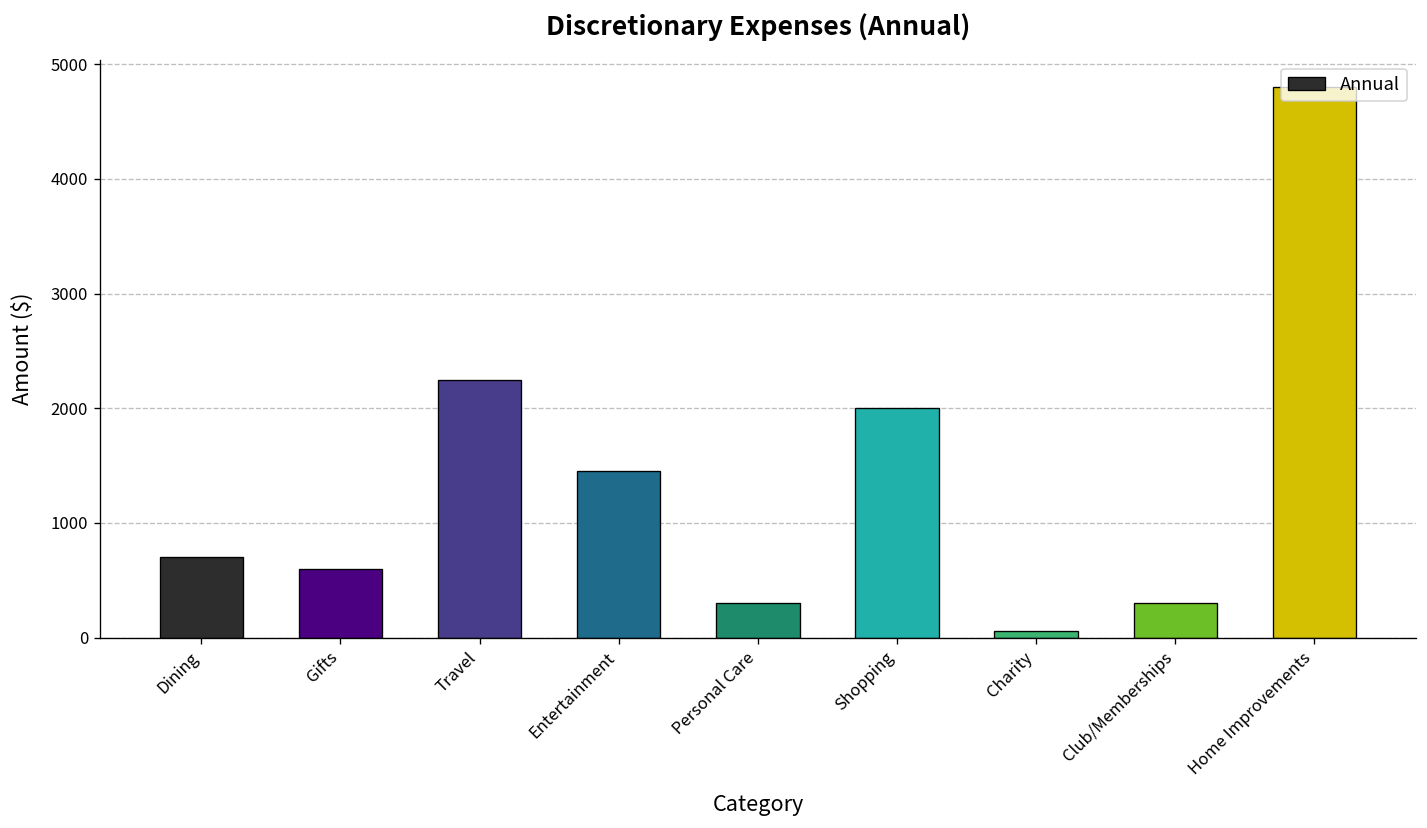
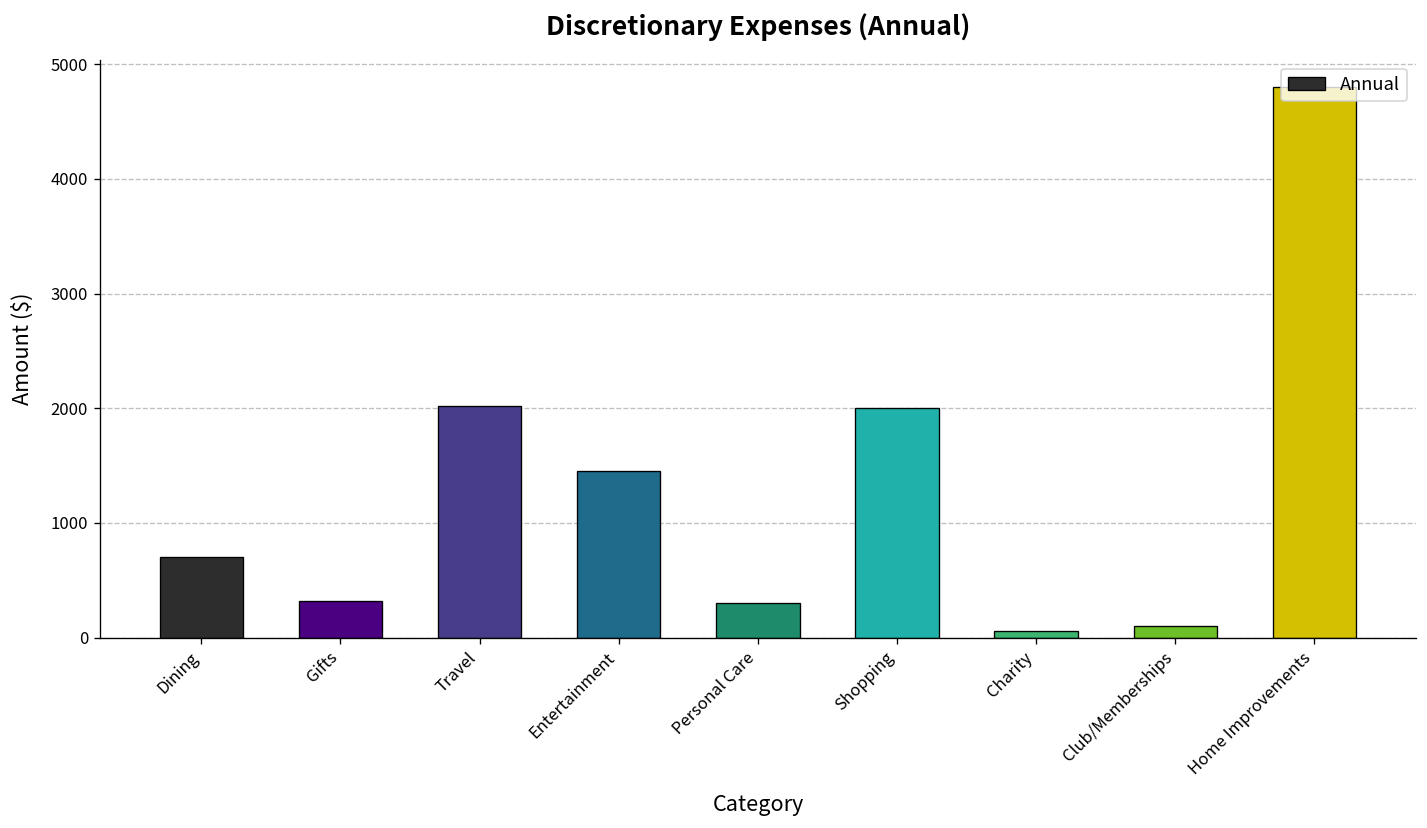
  {
    "Dining": 700,
-   "Gifts": 600,
-   "Travel": 2300,
+   "Gifts": 300,
+   "Travel": 2000,
    "Entertainment": 1400,
    "Personal Care": 300,
    "Shopping": 2000,
    "Charity": 100,
-   "Club/Memberships": 300
+   "Club/Memberships": 100
  }
